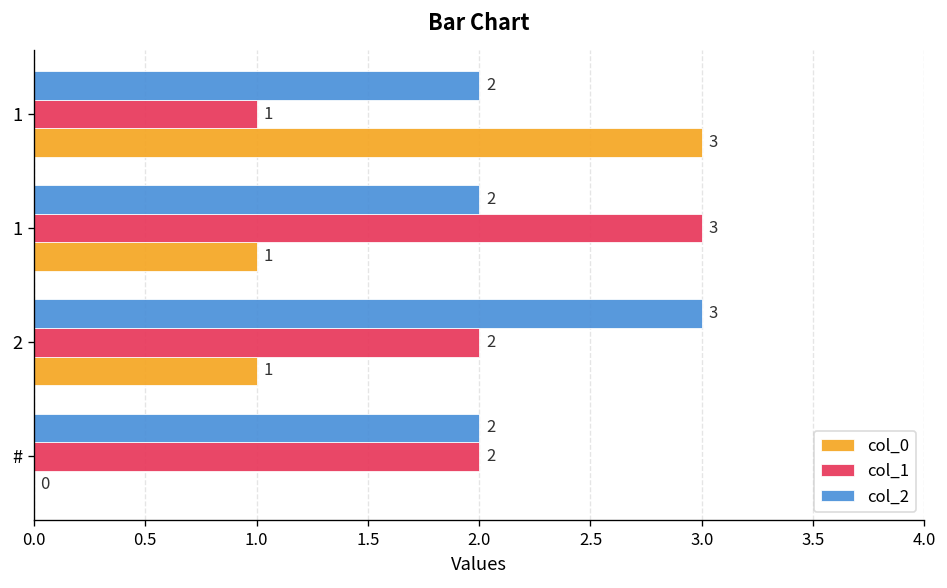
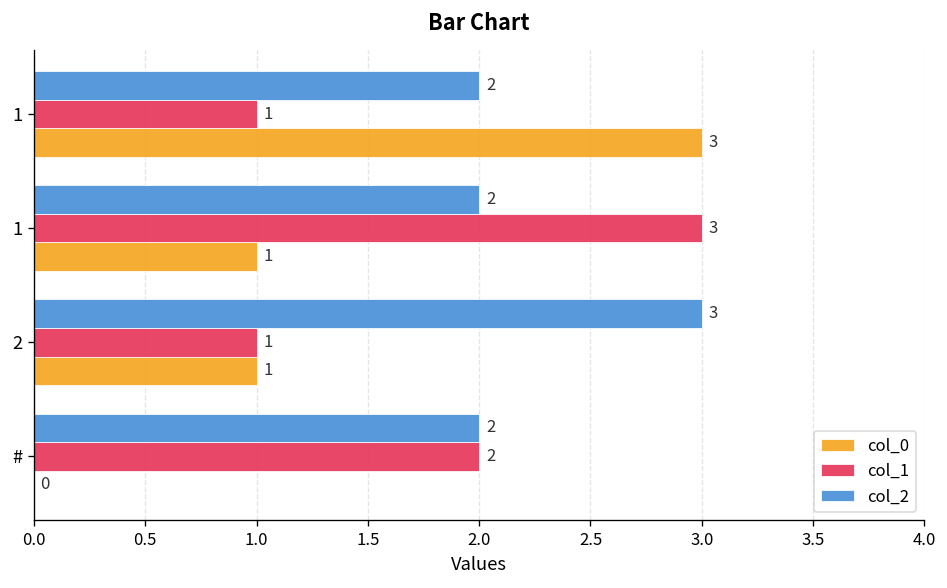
  {
    "col_0": {
      "2": 1,
      "#": 0
    },
    "col_1": {
-     "2": 2,
+     "2": 1,
      "#": 2
    },
    "col_2": {
      "2": 3,
      "#": 2
    }
  }
